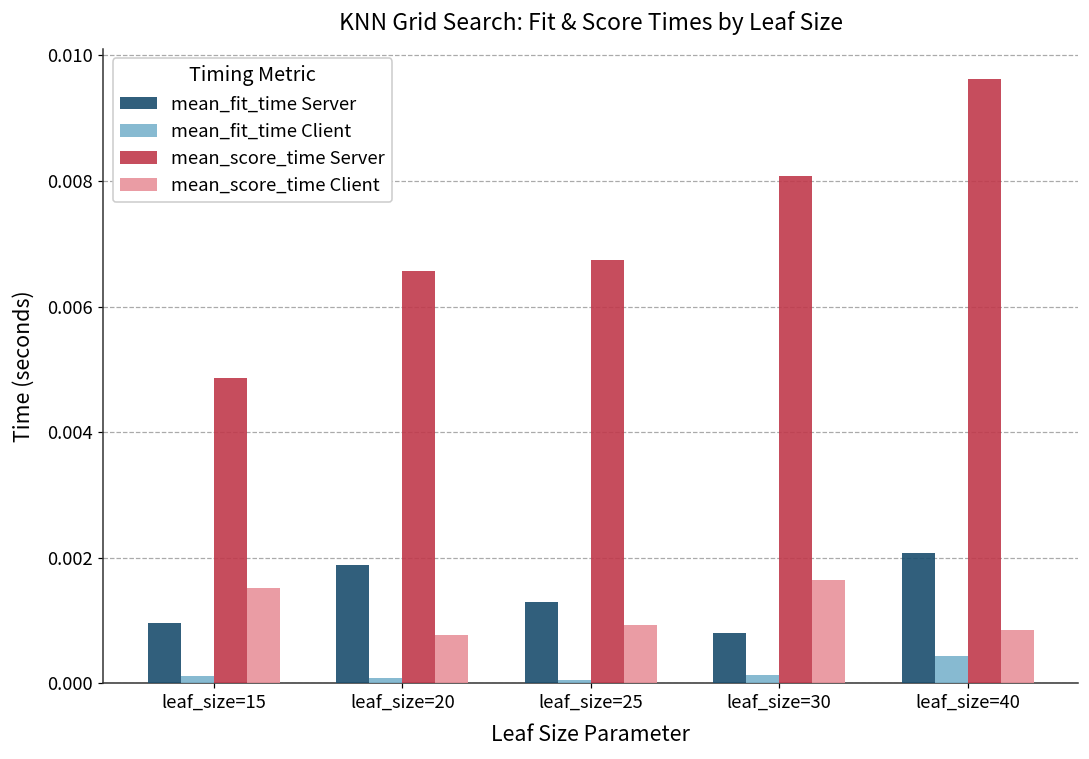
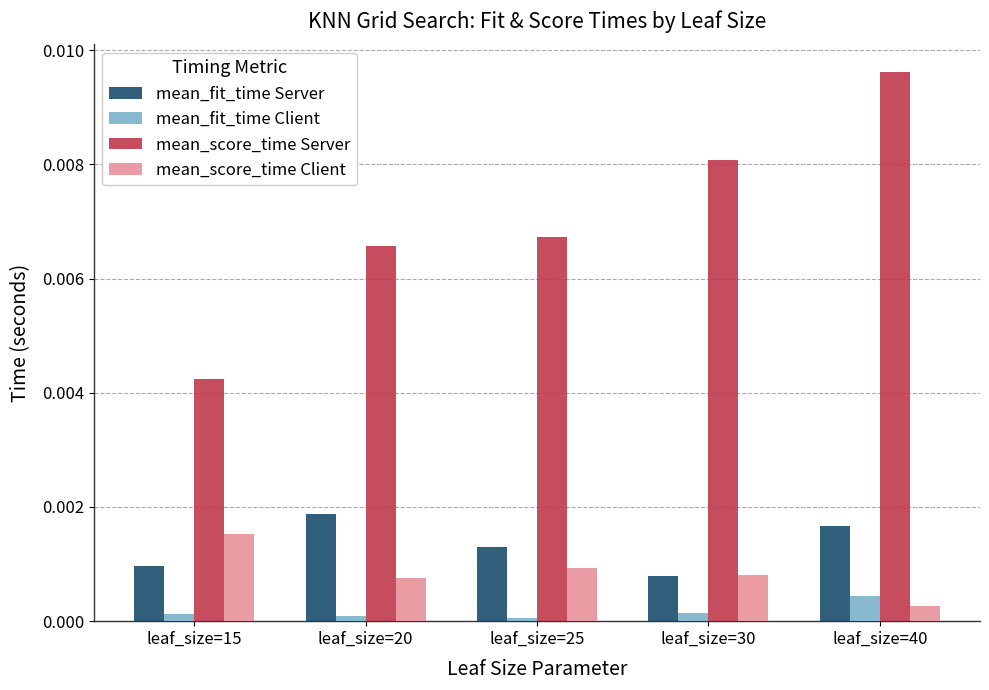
  {
    "mean_fit_time Server": {
      "leaf_size=15": 0.0010,
      "leaf_size=20": 0.0019,
      "leaf_size=25": 0.0013,
      "leaf_size=30": 0.0008,
-     "leaf_size=40": 0.0021
+     "leaf_size=40": 0.0017
    },
    "mean_fit_time Client": {
      "leaf_size=15": 0.0001,
      "leaf_size=20": 0.0001,
      "leaf_size=25": 0.0000,
      "leaf_size=30": 0.0001,
      "leaf_size=40": 0.0004
    },
    "mean_score_time Server": {
-     "leaf_size=15": 0.0049,
+     "leaf_size=15": 0.0042,
      "leaf_size=20": 0.0066,
      "leaf_size=25": 0.0067,
      "leaf_size=30": 0.0081,
      "leaf_size=40": 0.0096
    },
    "mean_score_time Client": {
      "leaf_size=15": 0.0015,
      "leaf_size=20": 0.0008,
      "leaf_size=25": 0.0009,
-     "leaf_size=30": 0.0016,
-     "leaf_size=40": 0.0008
+     "leaf_size=30": 0.0008,
+     "leaf_size=40": 0.0003
    }
  }
